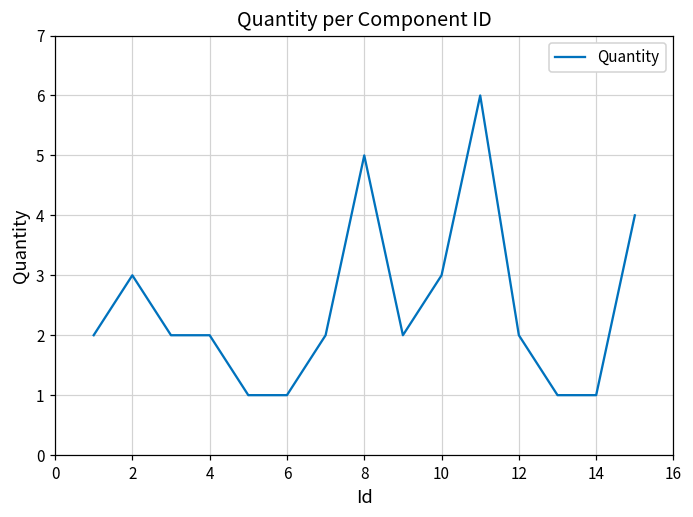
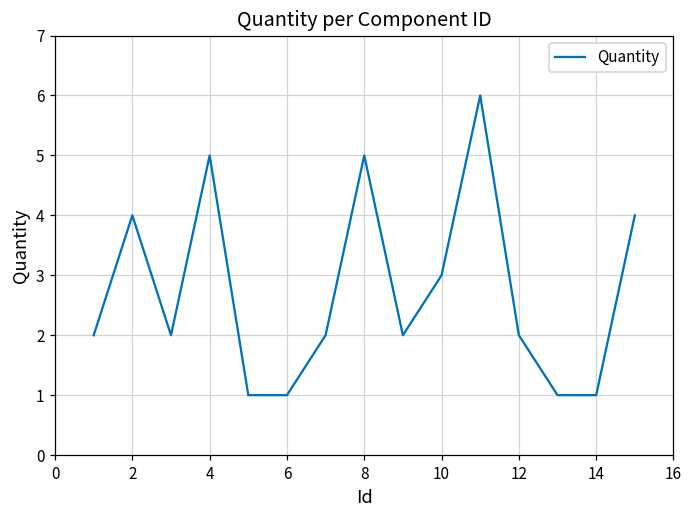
  {
-   "2": 3,
-   "4": 2,
+   "2": 4,
+   "4": 5,
    "6": 1,
    "8": 5,
    "10": 3,
    "12": 2,
    "14": 1
  }
